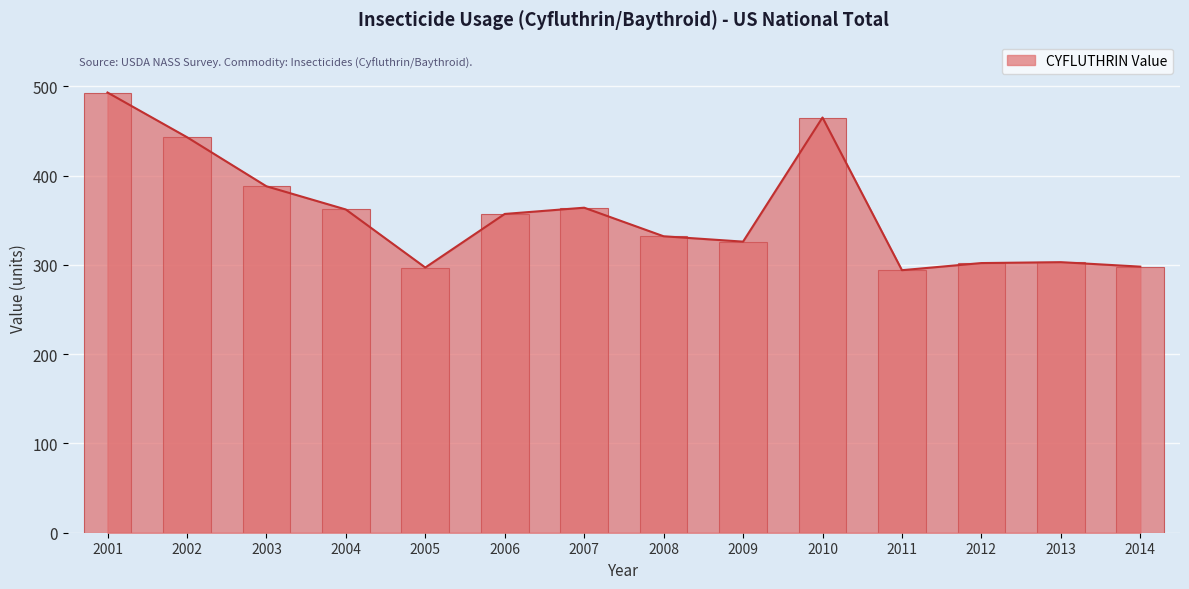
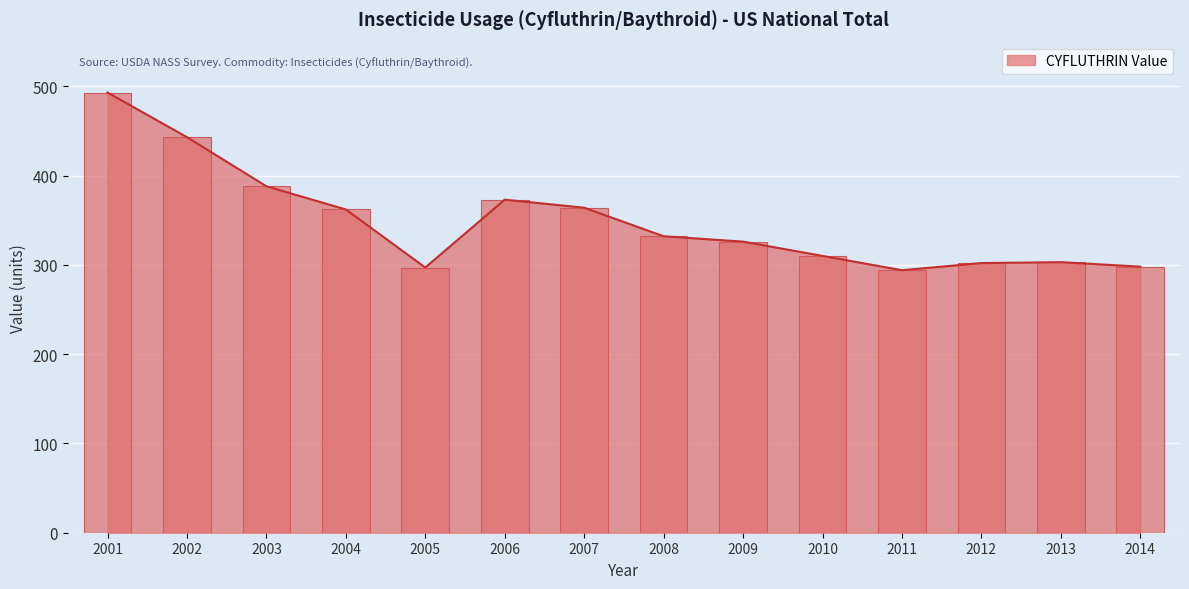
  {
    "2001": 490,
    "2002": 440,
    "2003": 390,
    "2004": 360,
    "2005": 300,
-   "2006": 360,
+   "2006": 370,
    "2007": 360,
    "2008": 330,
    "2009": 330,
-   "2010": 470,
+   "2010": 310,
    "2011": 290,
    "2012": 300,
    "2013": 300,
    "2014": 300
  }
